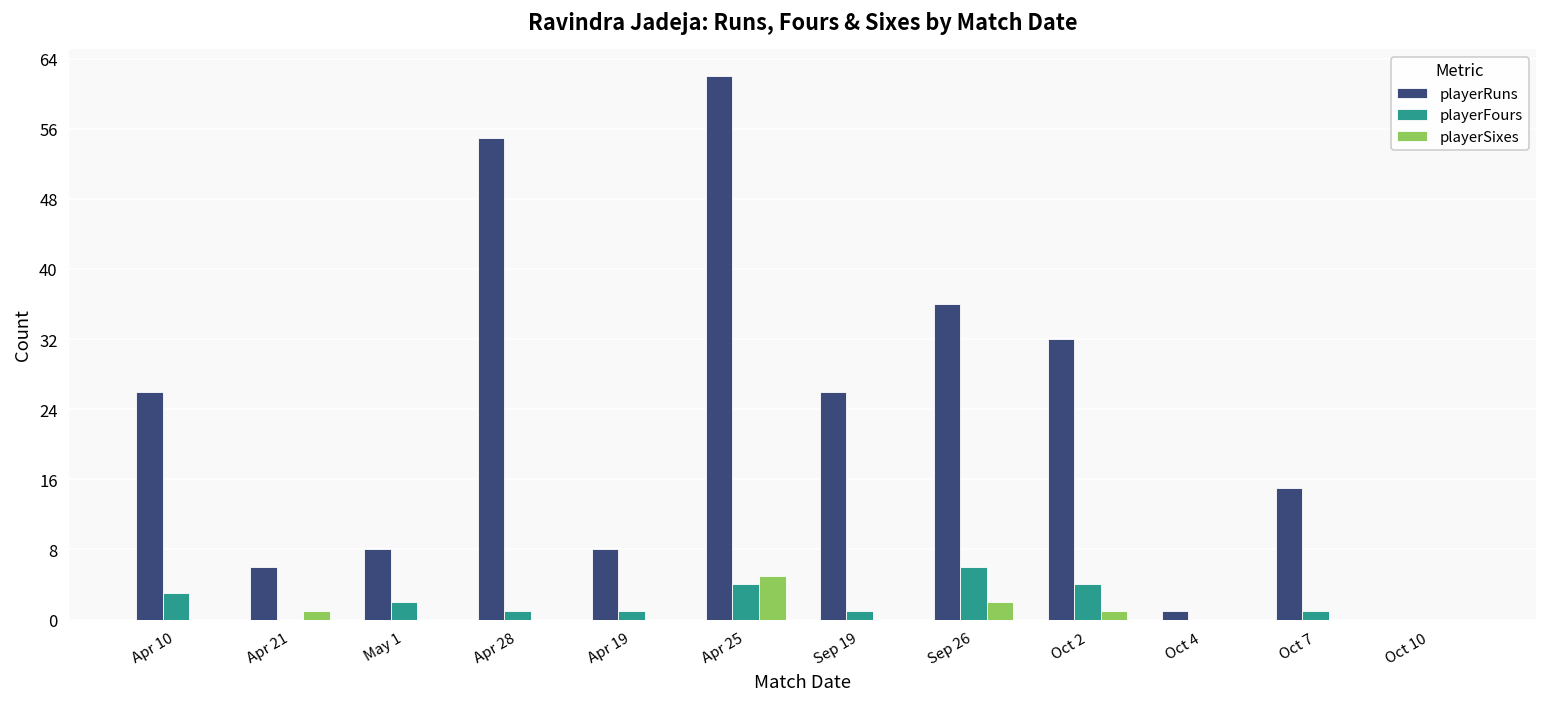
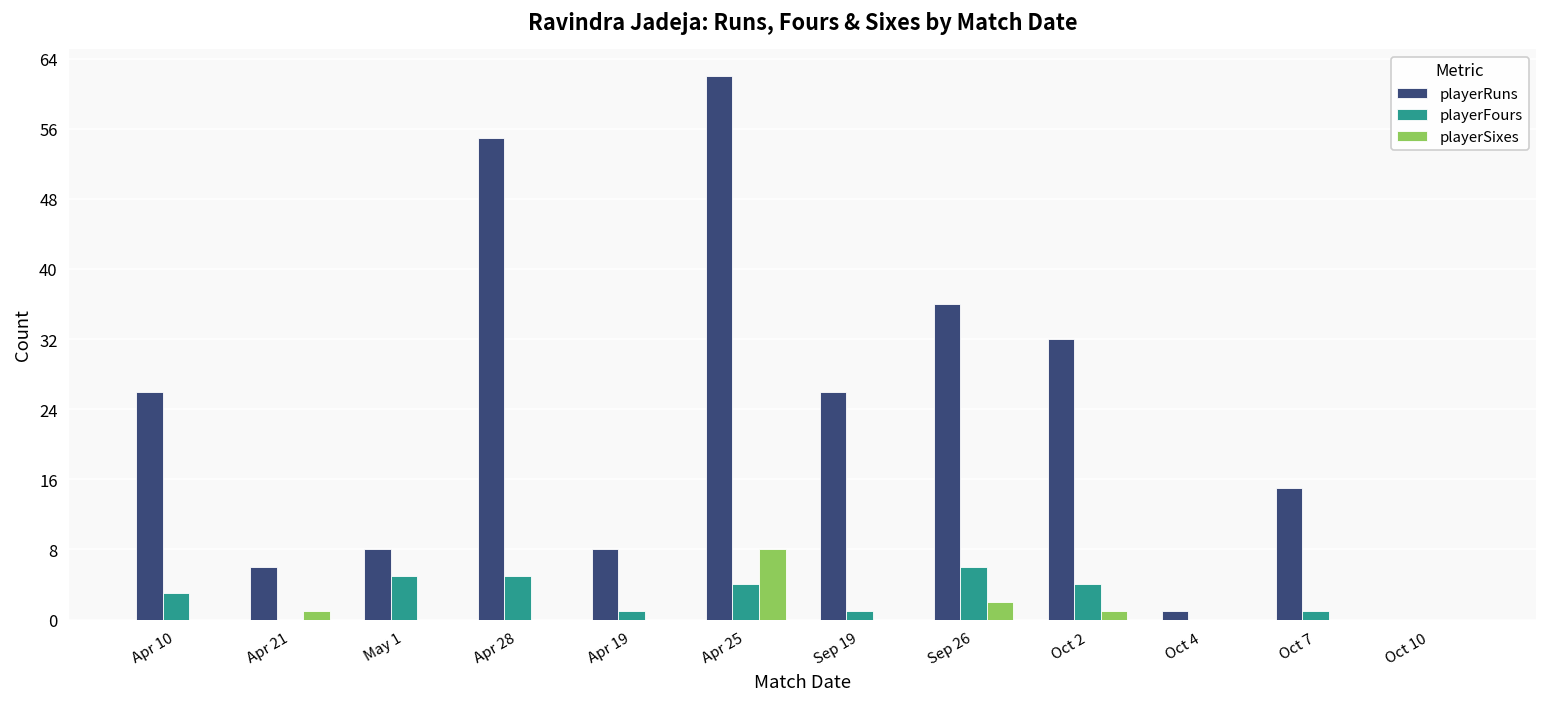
  {
    "playerRuns": {
      "Apr 10": 26,
      "Apr 21": 6,
      "May 1": 8,
      "Apr 28": 55,
      "Apr 19": 8,
      "Apr 25": 62,
      "Sep 19": 26,
      "Sep 26": 36,
      "Oct 2": 32,
      "Oct 4": 1,
      "Oct 7": 15,
      "Oct 10": 0
    },
    "playerFours": {
      "Apr 10": 3,
      "Apr 21": 0,
-     "May 1": 2,
-     "Apr 28": 1,
+     "May 1": 5,
+     "Apr 28": 5,
      "Apr 19": 1,
      "Apr 25": 4,
      "Sep 19": 1,
      "Sep 26": 6,
      "Oct 2": 4,
      "Oct 4": 0,
      "Oct 7": 1,
      "Oct 10": 0
    },
    "playerSixes": {
      "Apr 10": 0,
      "Apr 21": 1,
      "May 1": 0,
      "Apr 28": 0,
      "Apr 19": 0,
-     "Apr 25": 5,
+     "Apr 25": 8,
      "Sep 19": 0,
      "Sep 26": 2,
      "Oct 2": 1,
      "Oct 4": 0,
      "Oct 7": 0,
      "Oct 10": 0
    }
  }
